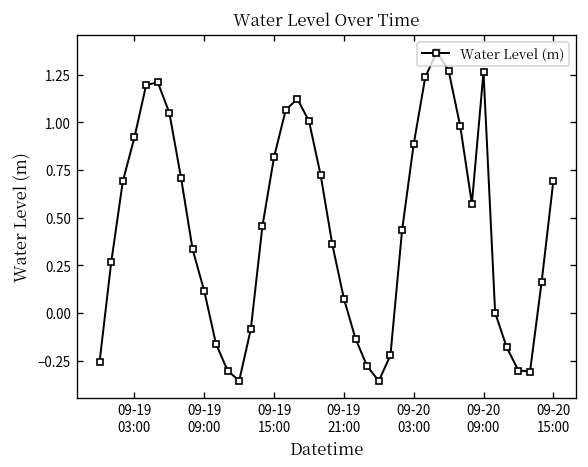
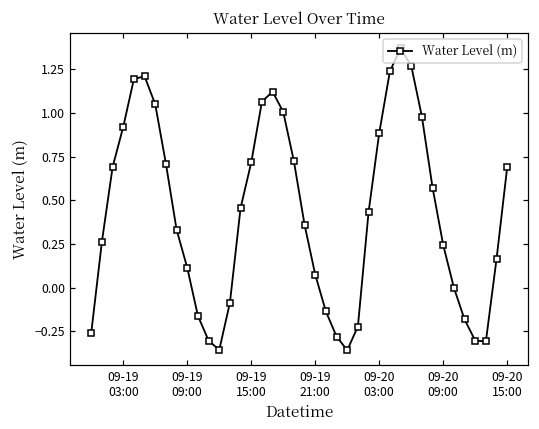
  {
    "09-19 03:00": 0.92,
    "09-19 09:00": 0.11,
-   "09-19 15:00": 0.82,
+   "09-19 15:00": 0.72,
    "09-19 21:00": 0.07,
    "09-20 03:00": 0.89,
-   "09-20 09:00": 1.26,
+   "09-20 09:00": 0.24,
    "09-20 15:00": 0.69
  }
